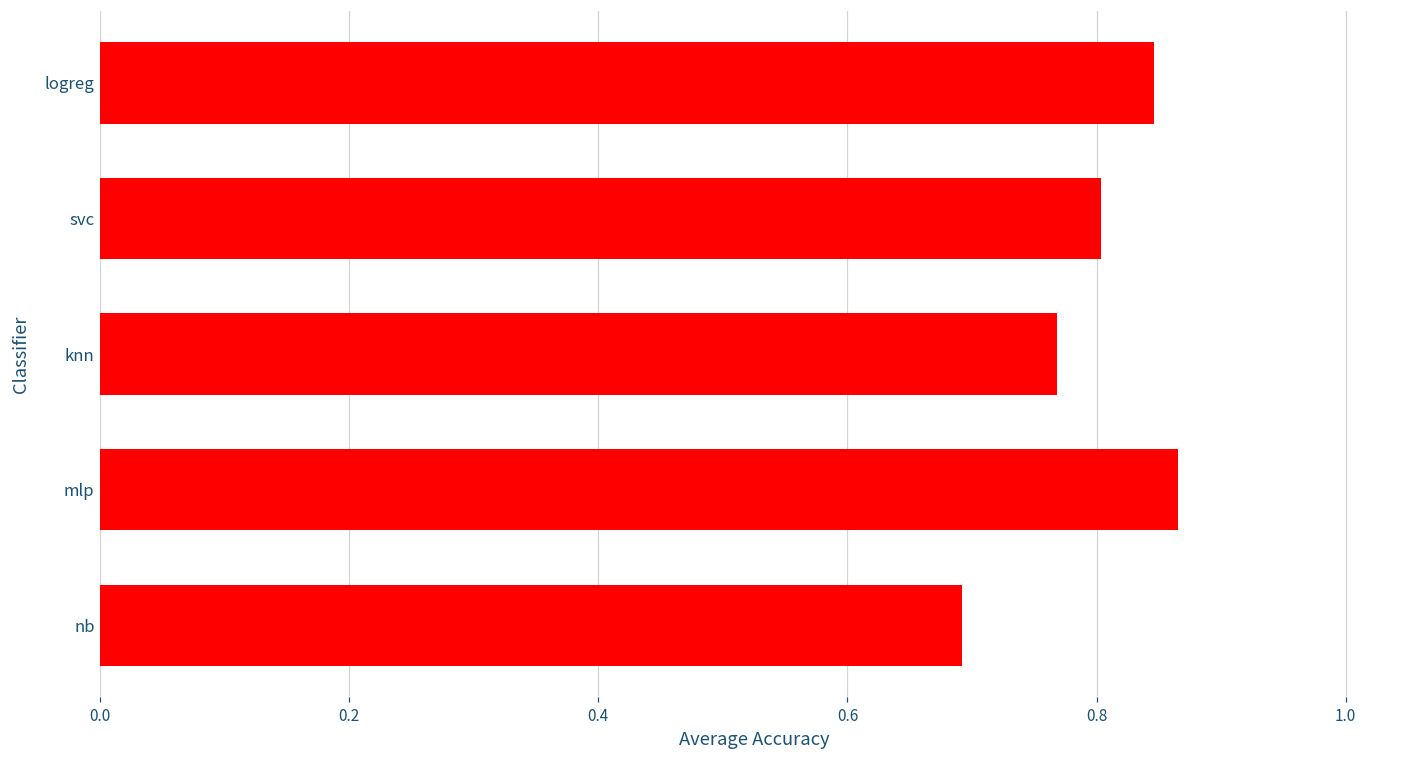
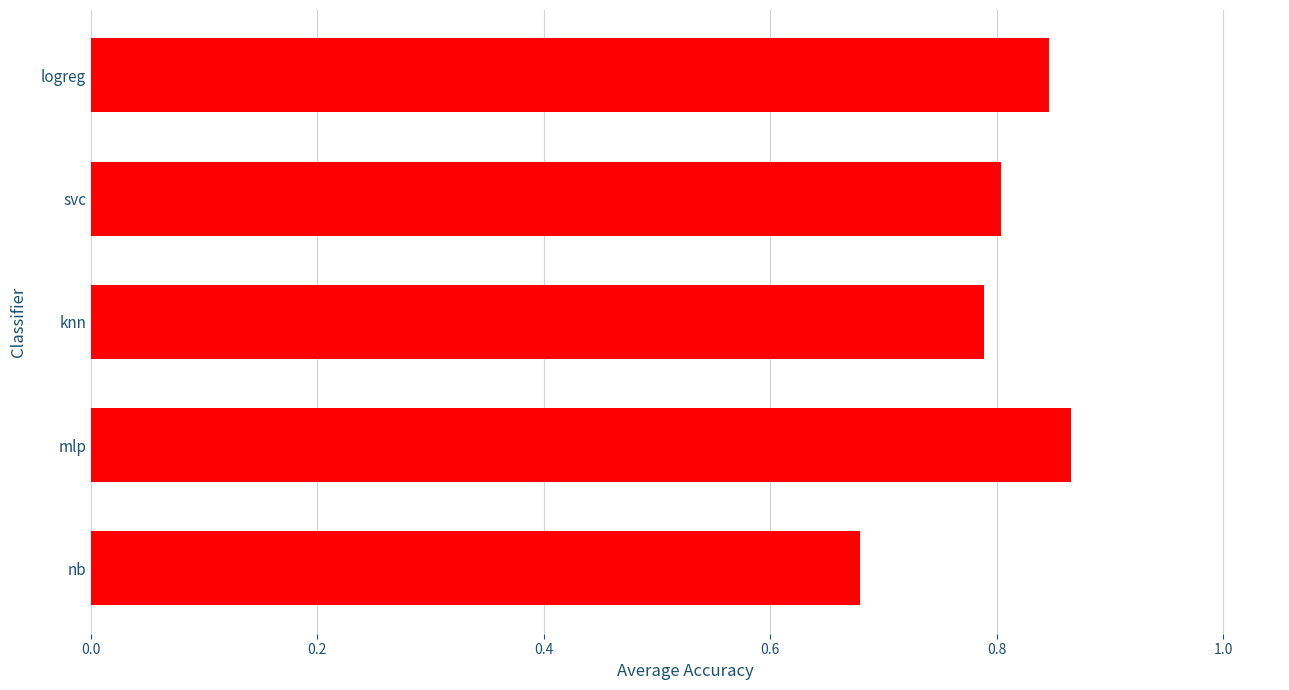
  {
    "logreg": 0.846,
    "svc": 0.804,
-   "knn": 0.768,
+   "knn": 0.788,
    "mlp": 0.865,
-   "nb": 0.692
+   "nb": 0.679
  }
